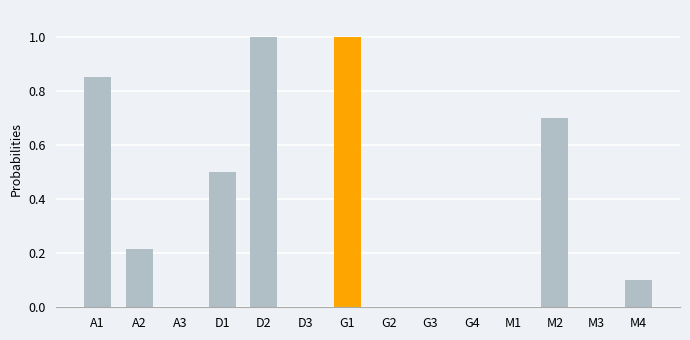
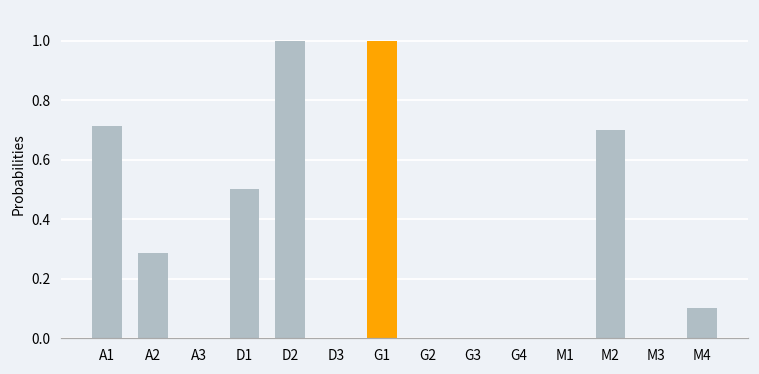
  {
-   "A1": 0.85,
-   "A2": 0.21,
+   "A1": 0.71,
+   "A2": 0.29,
    "A3": 0.00,
    "D1": 0.50,
    "D2": 1.00,
    "D3": 0.00,
    "G1": 1.00,
    "G2": 0.00,
    "G3": 0.00,
    "G4": 0.00,
    "M1": 0.00,
    "M2": 0.70,
    "M3": 0.00,
    "M4": 0.10
  }
